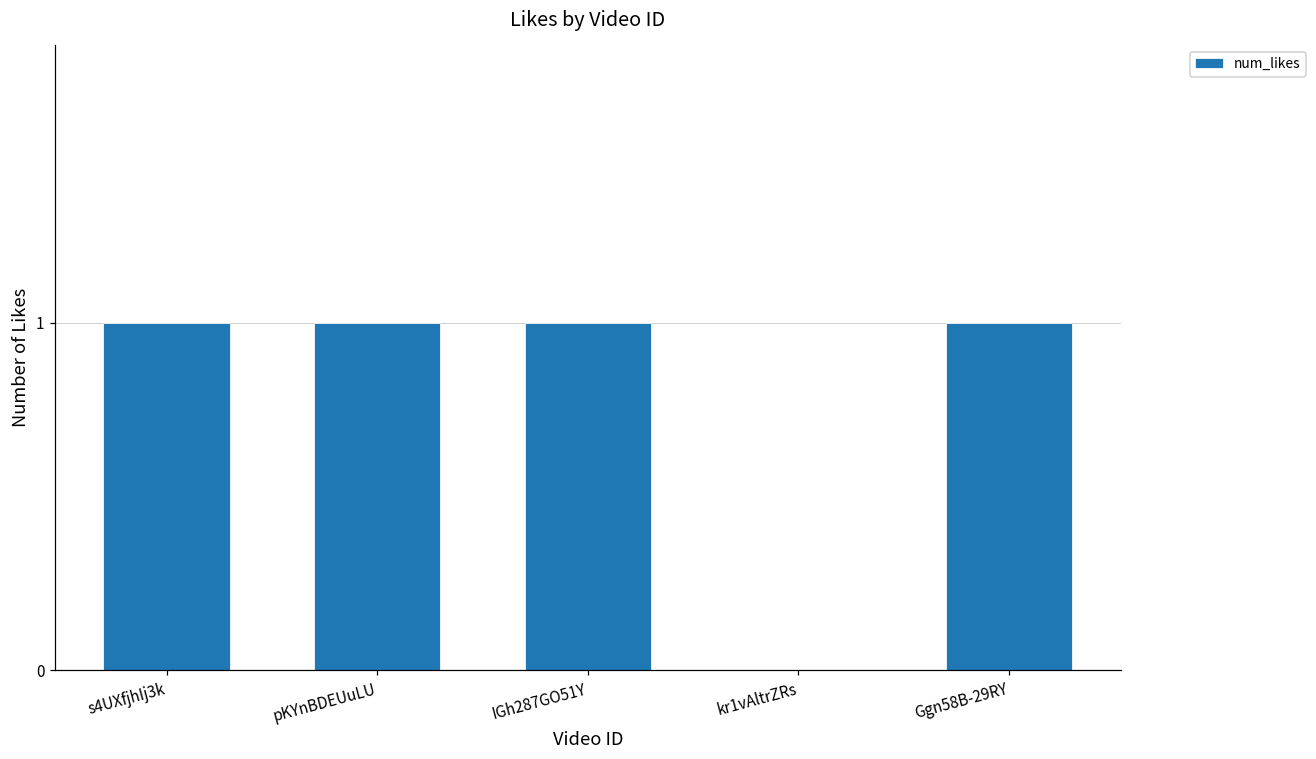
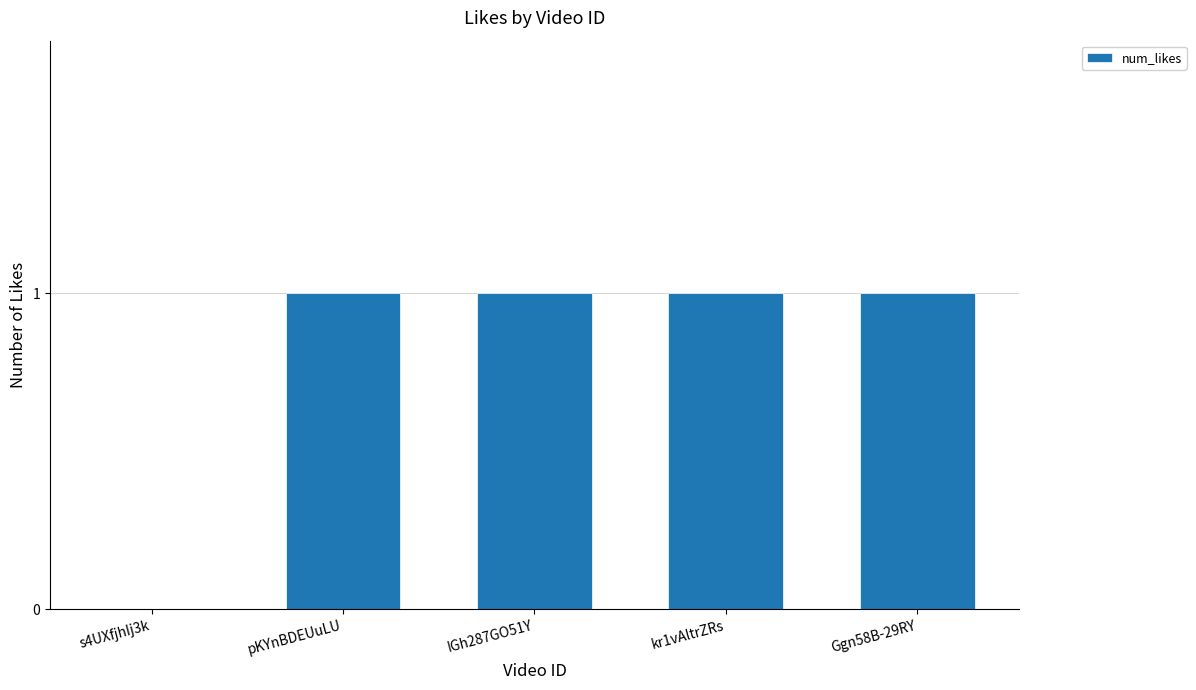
  {
-   "s4UXfjhIj3k": 1,
+   "s4UXfjhIj3k": 0,
    "pKYnBDEUuLU": 1,
    "IGh287GO51Y": 1,
-   "kr1vAltrZRs": 0,
+   "kr1vAltrZRs": 1,
    "Ggn58B-29RY": 1
  }
